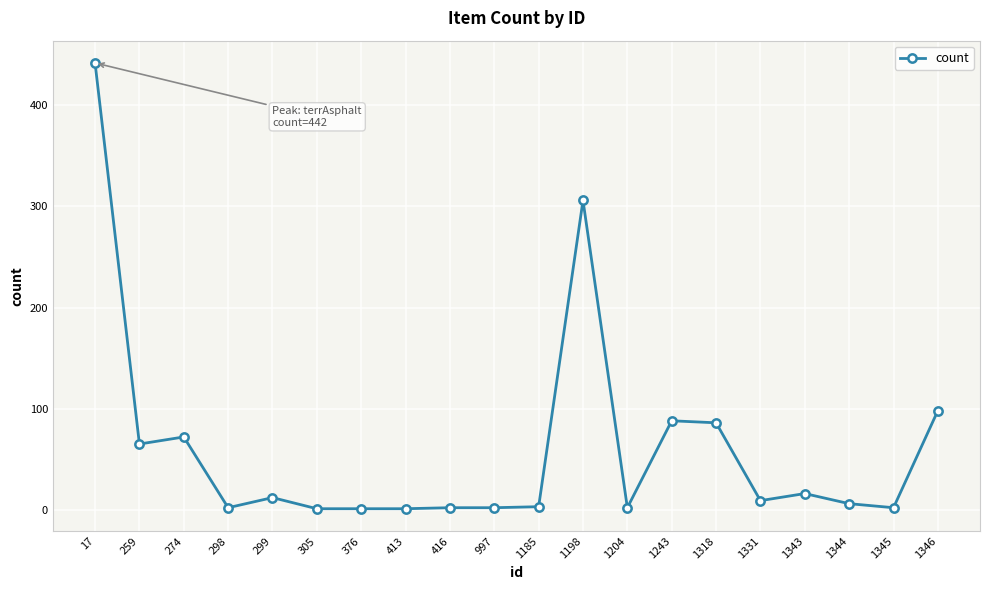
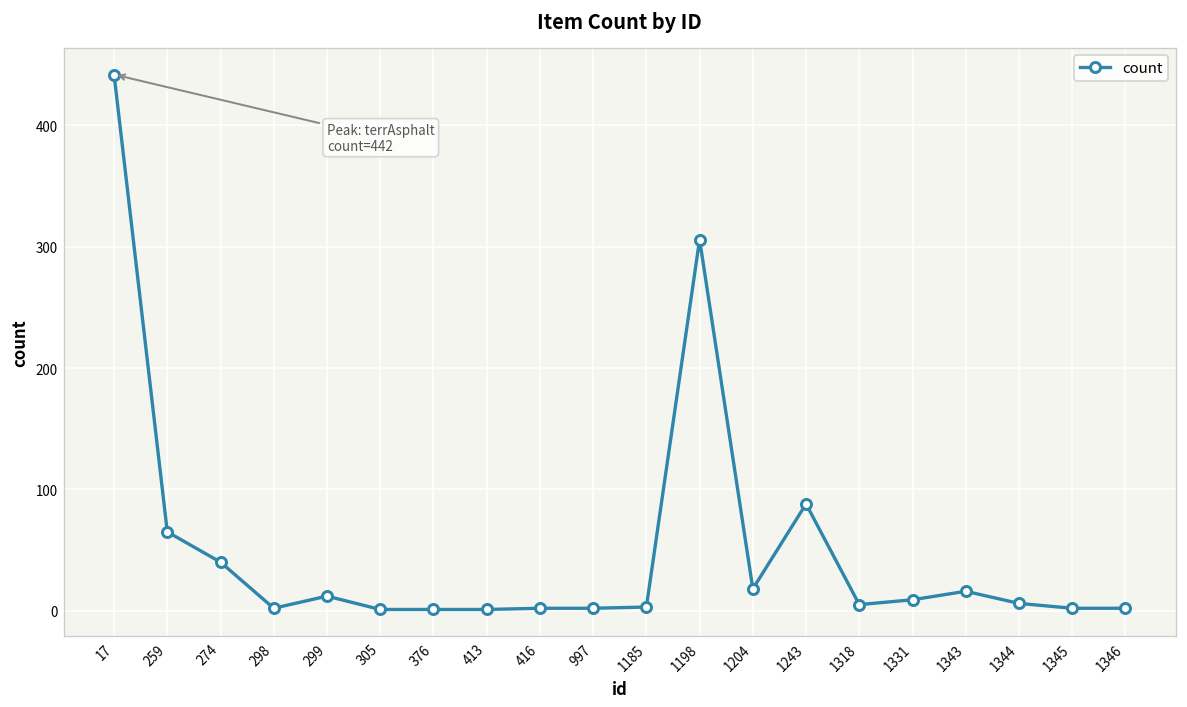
  {
    "259": 65,
-   "274": 72,
+   "274": 40,
    "298": 2,
    "299": 12,
    "305": 1,
    "376": 1,
    "413": 1,
    "416": 2,
    "997": 2,
    "1185": 3,
    "1198": 306,
-   "1204": 2,
+   "1204": 18,
    "1243": 88,
-   "1318": 86,
+   "1318": 5,
    "1331": 9,
    "1343": 16,
    "1344": 6,
    "1345": 2,
-   "1346": 98
+   "1346": 2
  }
